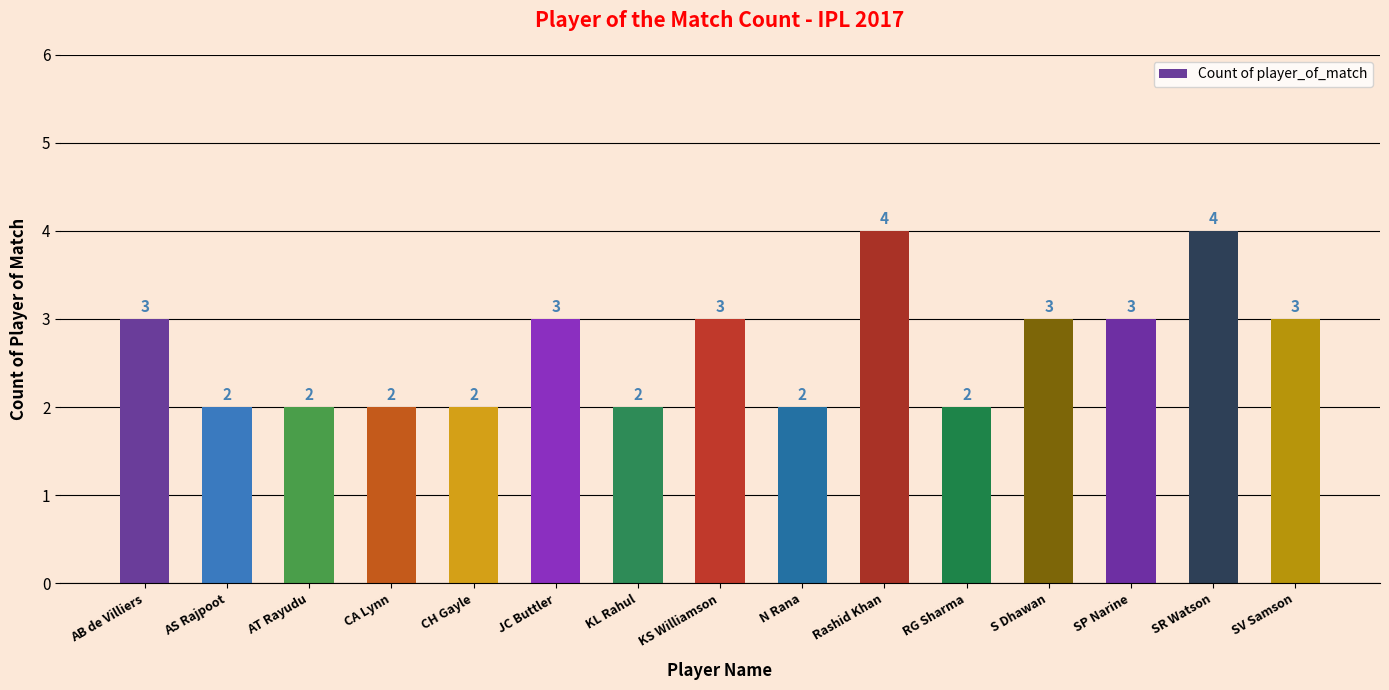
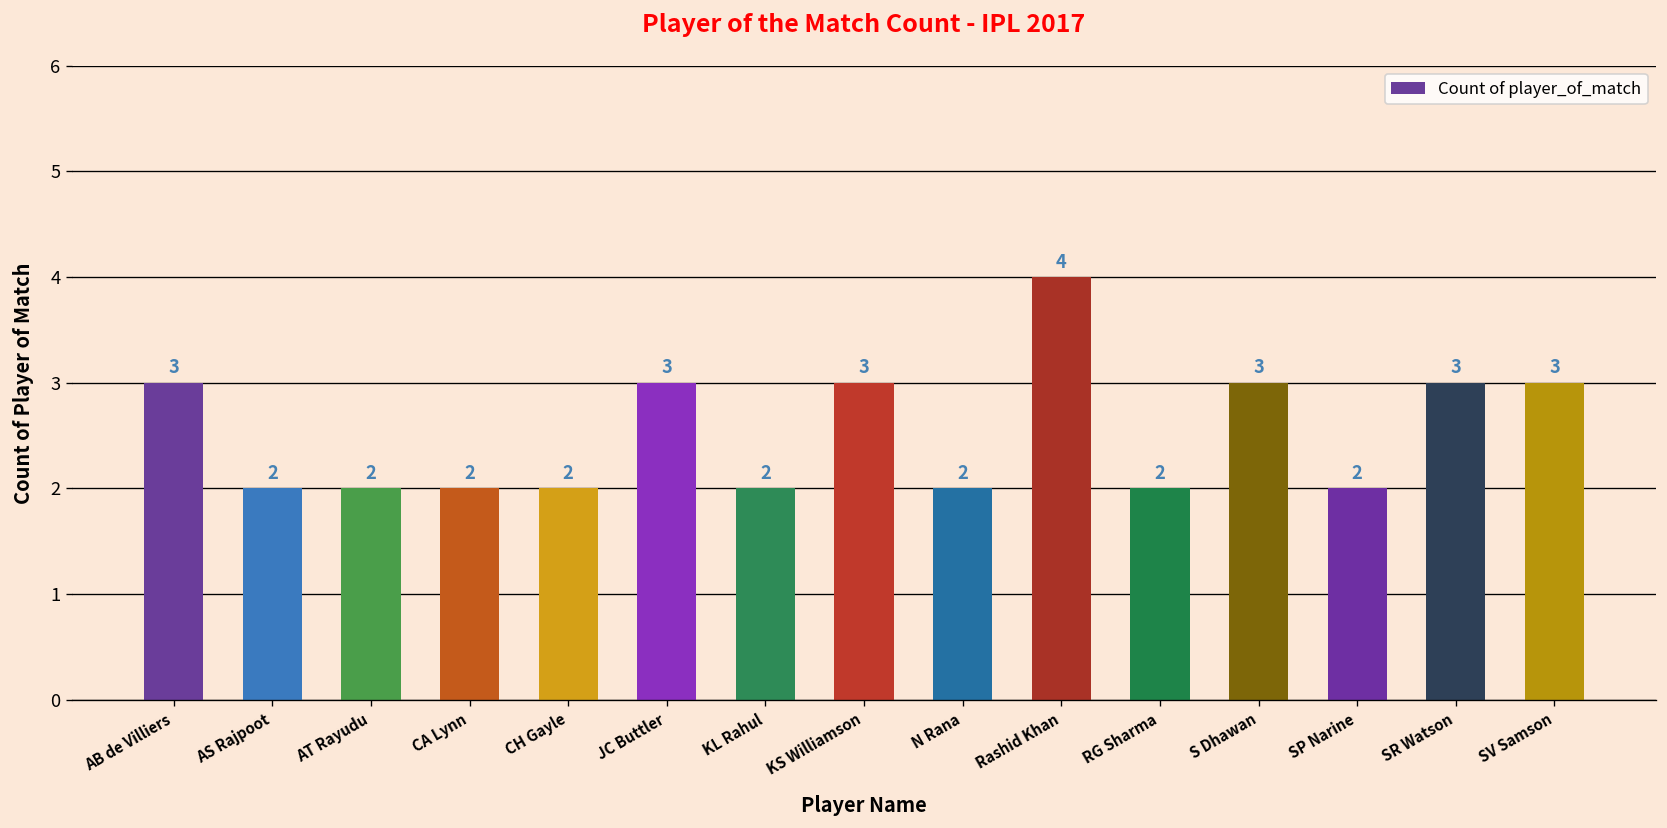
  {
    "AB de Villiers": 3,
    "AS Rajpoot": 2,
    "AT Rayudu": 2,
    "CA Lynn": 2,
    "CH Gayle": 2,
    "JC Buttler": 3,
    "KL Rahul": 2,
    "KS Williamson": 3,
    "N Rana": 2,
    "Rashid Khan": 4,
    "RG Sharma": 2,
    "S Dhawan": 3,
-   "SP Narine": 3,
-   "SR Watson": 4,
+   "SP Narine": 2,
+   "SR Watson": 3,
    "SV Samson": 3
  }
